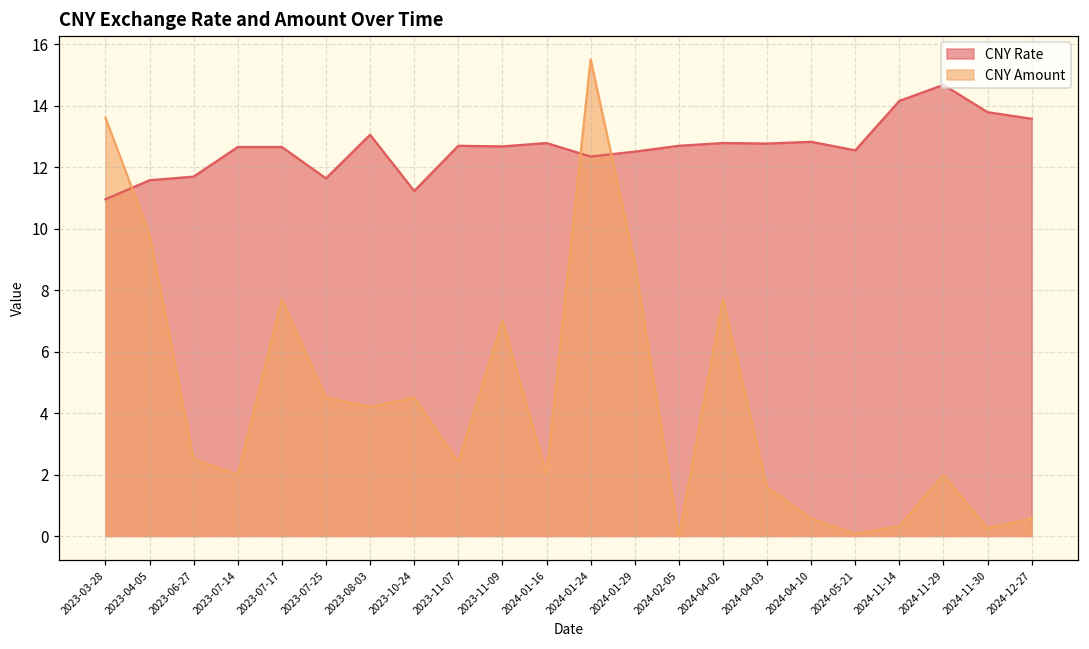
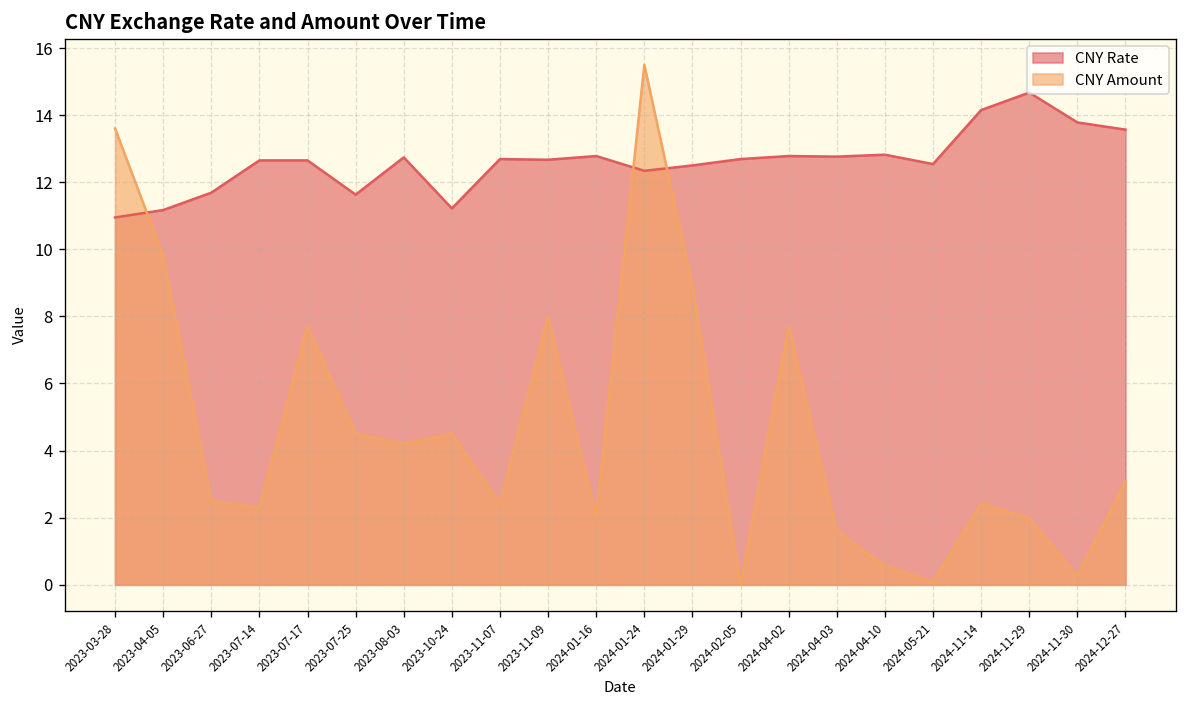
  {
    "CNY Rate": {
      "2023-03-28": 11.0,
-     "2023-04-05": 11.6,
+     "2023-04-05": 11.2,
      "2023-06-27": 11.7,
      "2023-07-14": 12.7,
      "2023-07-17": 12.7,
      "2023-07-25": 11.6,
-     "2023-08-03": 13.1,
+     "2023-08-03": 12.7,
      "2023-10-24": 11.2,
      "2023-11-07": 12.7,
      "2023-11-09": 12.7,
      "2024-01-16": 12.8,
      "2024-01-24": 12.3,
      "2024-01-29": 12.5,
      "2024-02-05": 12.7,
      "2024-04-02": 12.8,
      "2024-04-03": 12.8,
      "2024-04-10": 12.8,
      "2024-05-21": 12.5,
      "2024-11-14": 14.2,
      "2024-11-30": 13.8,
      "2024-12-27": 13.6
    },
    "CNY Amount": {
      "2023-03-28": 13.6,
      "2023-04-05": 9.8,
      "2023-06-27": 2.5,
-     "2023-07-14": 2.0,
+     "2023-07-14": 2.3,
      "2023-07-17": 7.7,
      "2023-07-25": 4.5,
      "2023-08-03": 4.2,
      "2023-10-24": 4.5,
      "2023-11-07": 2.4,
-     "2023-11-09": 7,
+     "2023-11-09": 8,
      "2024-01-16": 2.0,
      "2024-01-24": 15.5,
      "2024-01-29": 8.9,
      "2024-02-05": 0.0,
      "2024-04-02": 7.7,
      "2024-04-03": 1.6,
      "2024-04-10": 0.6,
      "2024-05-21": 0.1,
-     "2024-11-14": 0.3,
+     "2024-11-14": 2.4,
      "2024-11-29": 2.0,
      "2024-11-30": 0.3,
-     "2024-12-27": 0.6
+     "2024-12-27": 3.1
    }
  }
